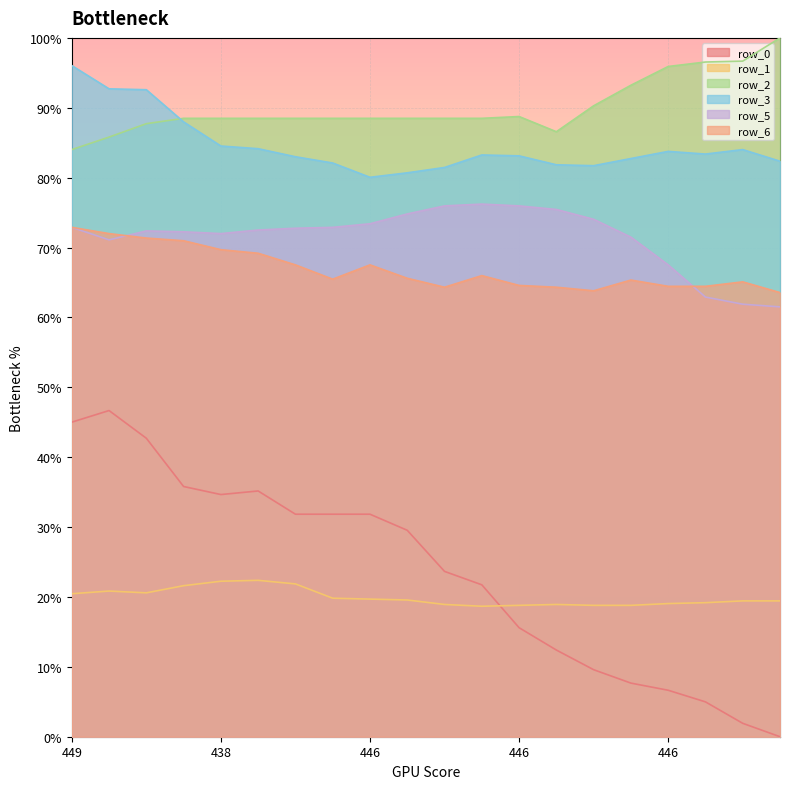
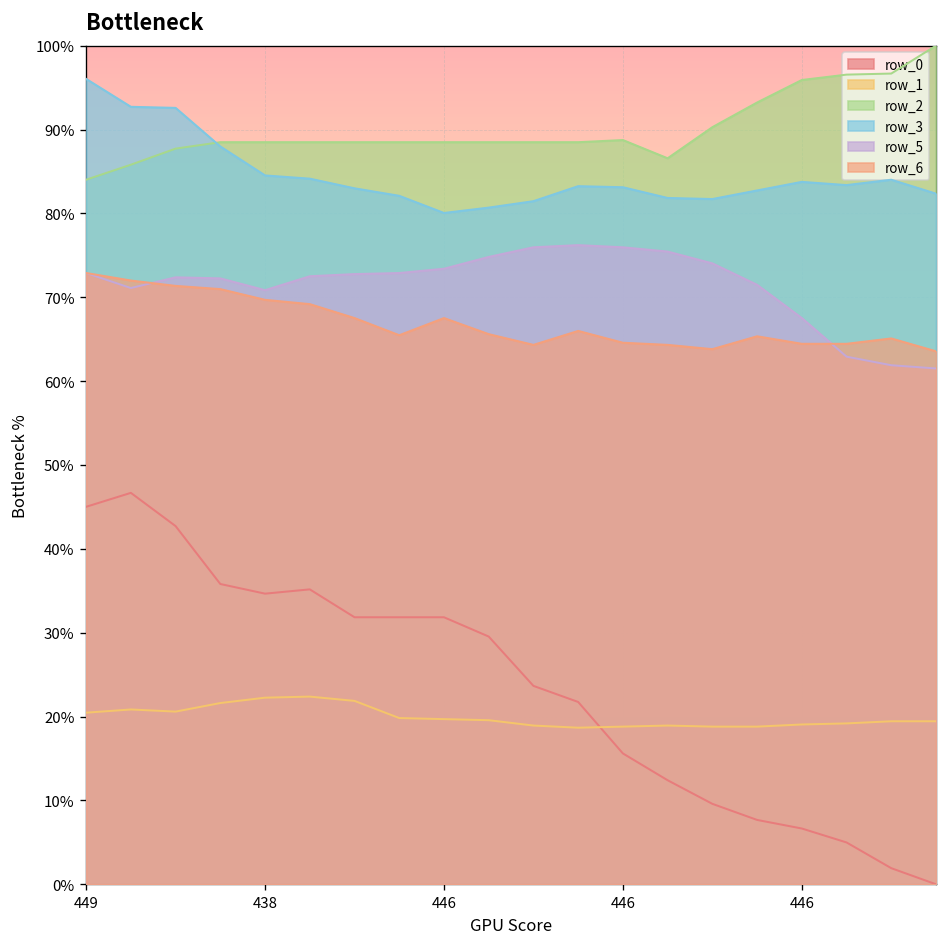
  {
    "row_2": {
      "449": "84%",
      "438": "88%"
    },
    "row_3": {
      "449": "96%",
      "438": "85%"
    },
    "row_5": {
-     "438": "72%"
+     "438": "71%"
    }
  }
